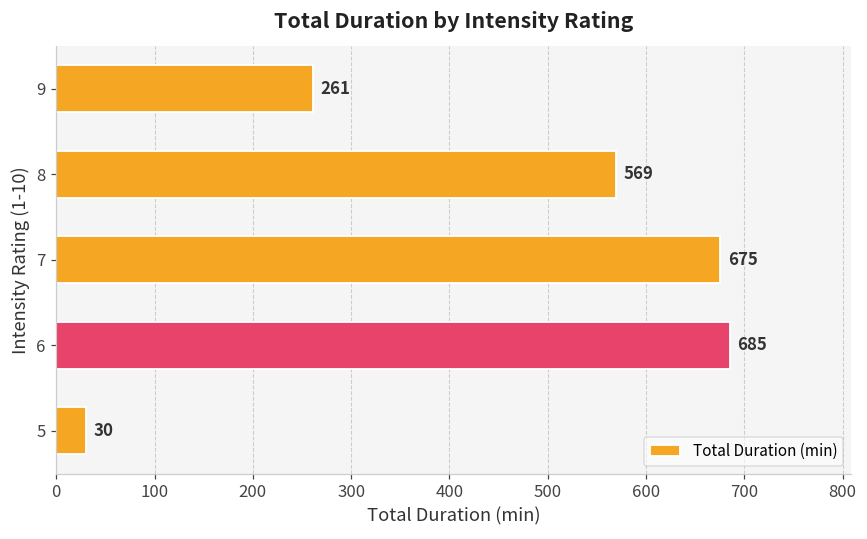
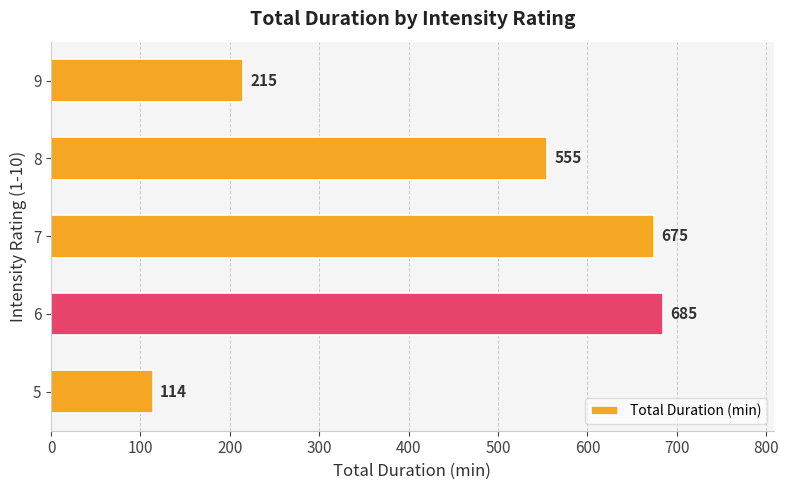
  {
-   "9": 261,
-   "8": 569,
+   "9": 215,
+   "8": 555,
    "7": 675,
    "6": 685,
-   "5": 30
+   "5": 114
  }
